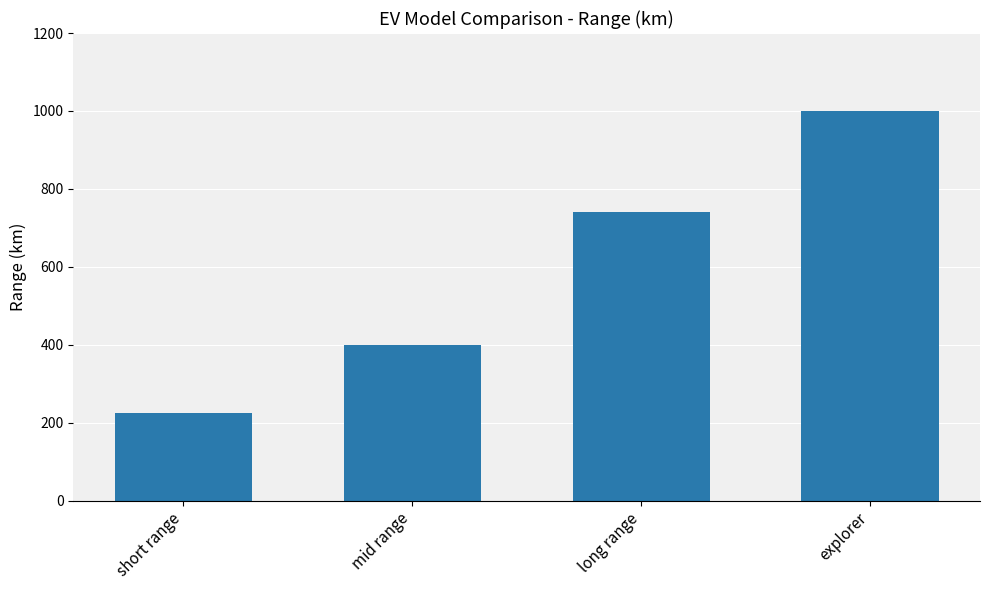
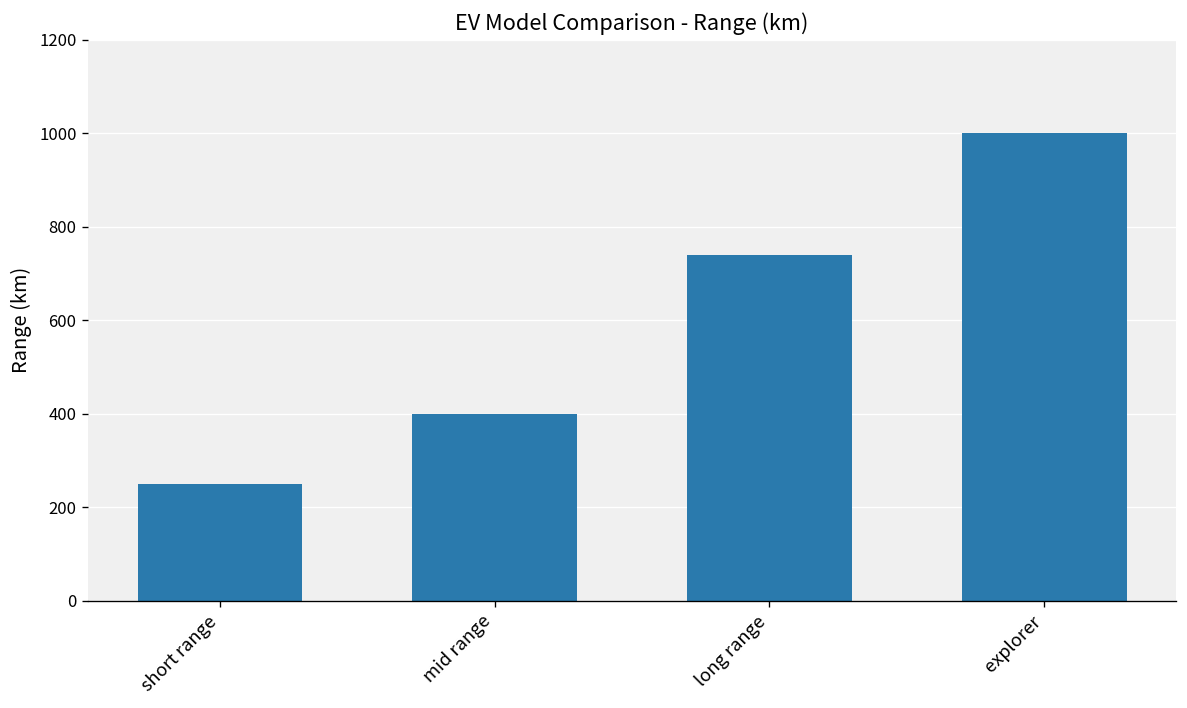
  {
-   "short range": 230,
+   "short range": 250,
    "mid range": 400,
    "long range": 740,
    "explorer": 1000
  }
